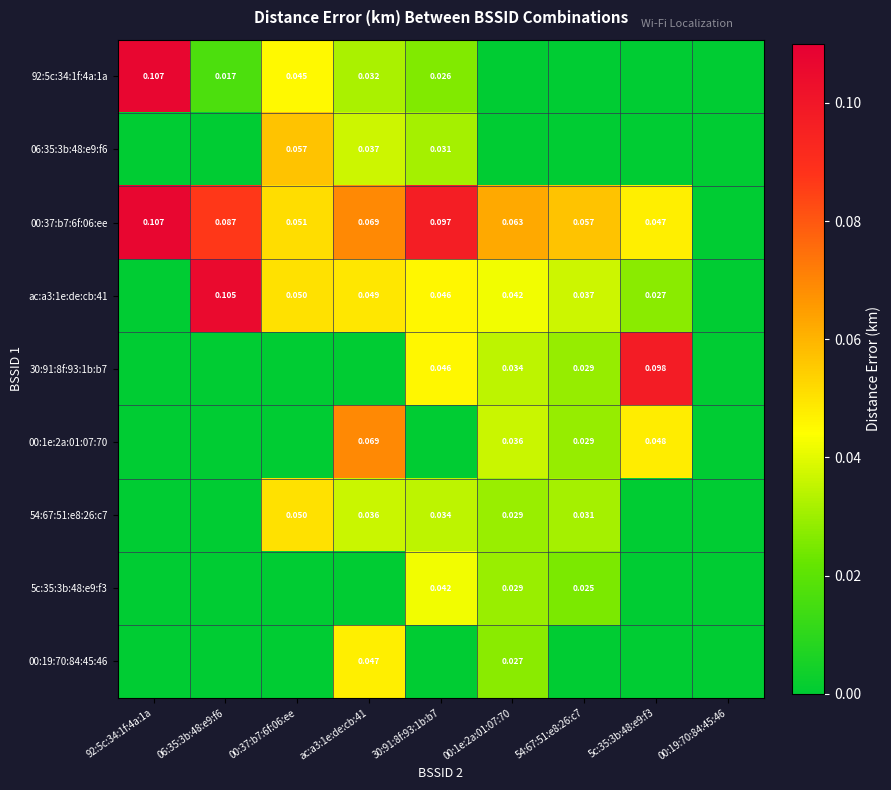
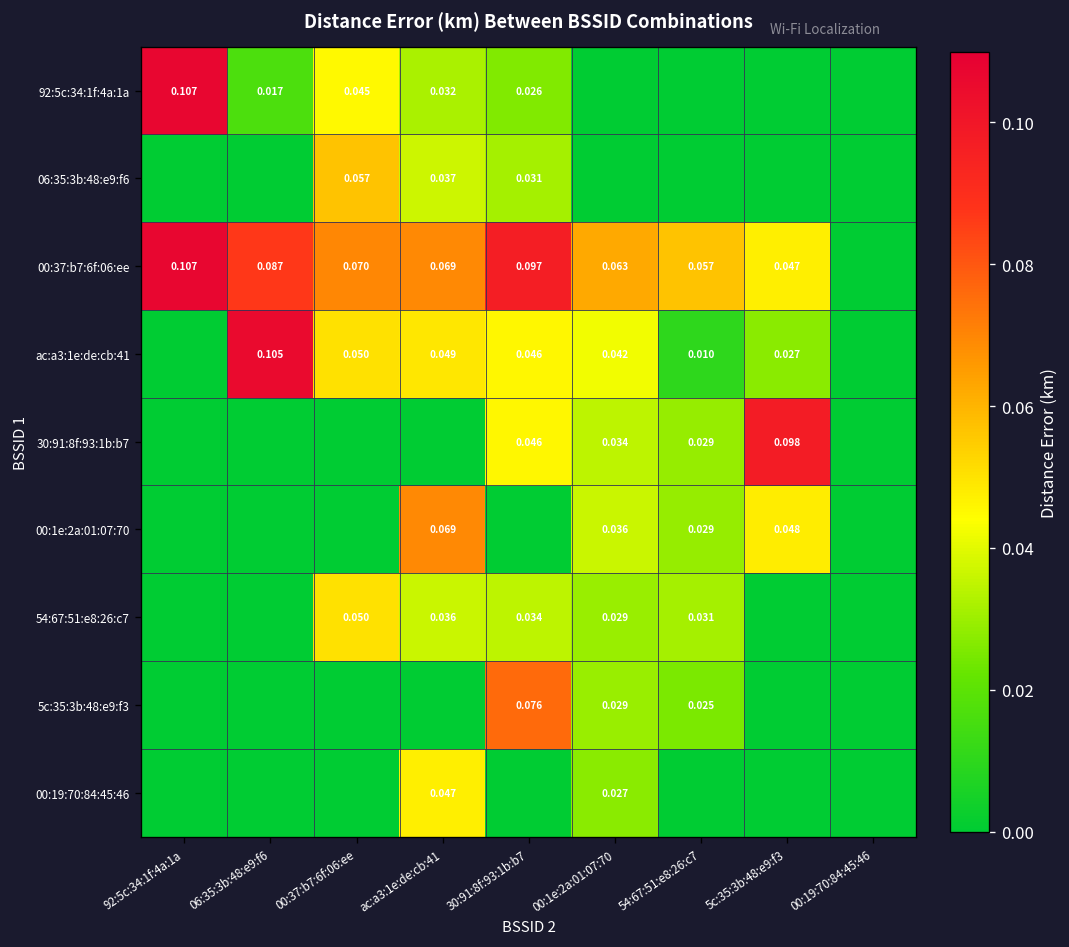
  {
    "92:5c:34:1f:4a:1a": {
      "92:5c:34:1f:4a:1a": 0.107,
      "06:35:3b:48:e9:f6": 0.017,
      "00:37:b7:6f:06:ee": 0.045,
      "ac:a3:1e:de:cb:41": 0.032,
      "30:91:8f:93:1b:b7": 0.026
    },
    "06:35:3b:48:e9:f6": {
      "00:37:b7:6f:06:ee": 0.057,
      "ac:a3:1e:de:cb:41": 0.037,
      "30:91:8f:93:1b:b7": 0.031
    },
    "00:37:b7:6f:06:ee": {
      "92:5c:34:1f:4a:1a": 0.107,
      "06:35:3b:48:e9:f6": 0.087,
-     "00:37:b7:6f:06:ee": 0.051,
+     "00:37:b7:6f:06:ee": 0.070,
      "ac:a3:1e:de:cb:41": 0.069,
      "30:91:8f:93:1b:b7": 0.097,
      "00:1e:2a:01:07:70": 0.063,
      "54:67:51:e8:26:c7": 0.057,
      "5c:35:3b:48:e9:f3": 0.047
    },
    "ac:a3:1e:de:cb:41": {
      "06:35:3b:48:e9:f6": 0.105,
      "00:37:b7:6f:06:ee": 0.050,
      "ac:a3:1e:de:cb:41": 0.049,
      "30:91:8f:93:1b:b7": 0.046,
      "00:1e:2a:01:07:70": 0.042,
-     "54:67:51:e8:26:c7": 0.037,
+     "54:67:51:e8:26:c7": 0.010,
      "5c:35:3b:48:e9:f3": 0.027
    },
    "30:91:8f:93:1b:b7": {
      "30:91:8f:93:1b:b7": 0.046,
      "00:1e:2a:01:07:70": 0.034,
      "54:67:51:e8:26:c7": 0.029,
      "5c:35:3b:48:e9:f3": 0.098
    },
    "00:1e:2a:01:07:70": {
      "ac:a3:1e:de:cb:41": 0.069,
      "00:1e:2a:01:07:70": 0.036,
      "54:67:51:e8:26:c7": 0.029,
      "5c:35:3b:48:e9:f3": 0.048
    },
    "54:67:51:e8:26:c7": {
      "00:37:b7:6f:06:ee": 0.050,
      "ac:a3:1e:de:cb:41": 0.036,
      "30:91:8f:93:1b:b7": 0.034,
      "00:1e:2a:01:07:70": 0.029,
      "54:67:51:e8:26:c7": 0.031
    },
    "5c:35:3b:48:e9:f3": {
-     "30:91:8f:93:1b:b7": 0.042,
+     "30:91:8f:93:1b:b7": 0.076,
      "00:1e:2a:01:07:70": 0.029,
      "54:67:51:e8:26:c7": 0.025
    },
    "00:19:70:84:45:46": {
      "ac:a3:1e:de:cb:41": 0.047,
      "00:1e:2a:01:07:70": 0.027
    }
  }
